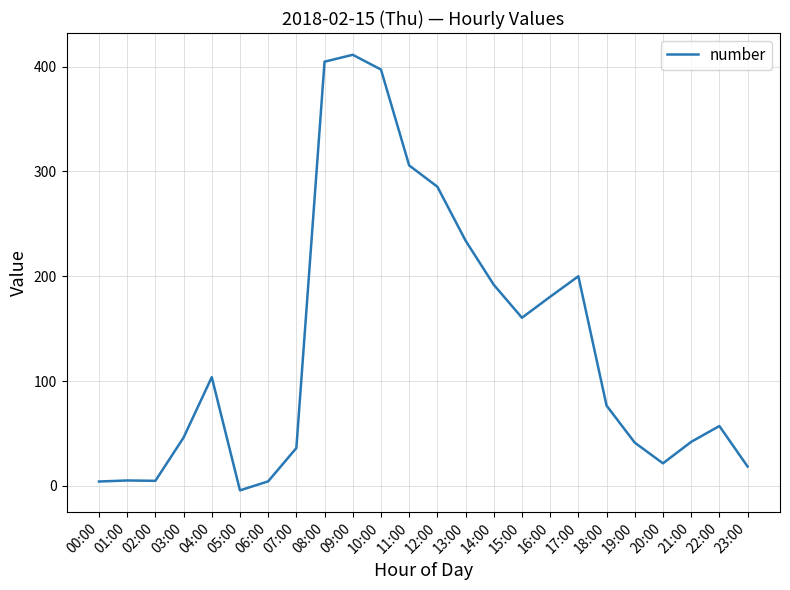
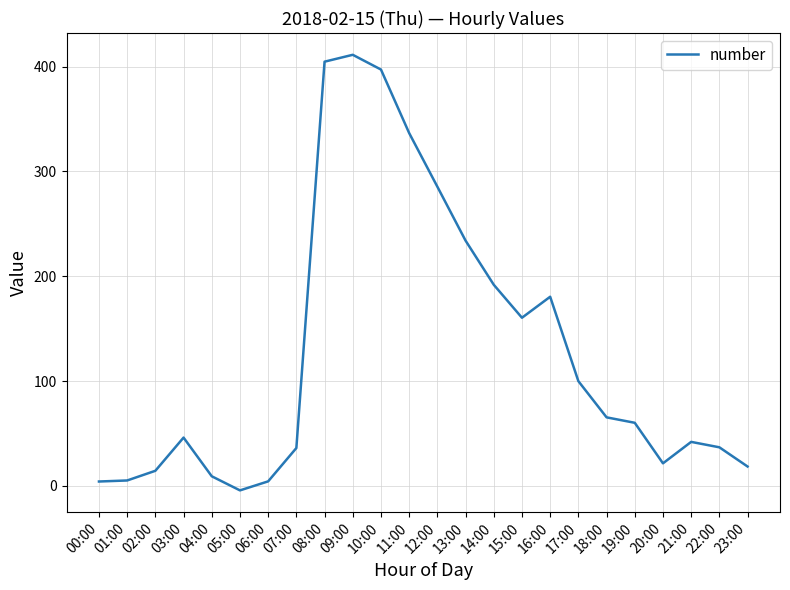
  {
    "00:00": 4,
    "01:00": 5,
-   "02:00": 5,
+   "02:00": 14,
    "03:00": 46,
-   "04:00": 104,
+   "04:00": 9,
    "05:00": -4,
    "06:00": 4,
    "07:00": 36,
    "08:00": 405,
    "09:00": 411,
    "10:00": 397,
-   "11:00": 306,
+   "11:00": 337,
    "12:00": 285,
    "13:00": 234,
    "14:00": 192,
    "15:00": 160,
    "16:00": 180,
-   "17:00": 200,
-   "18:00": 77,
-   "19:00": 41,
+   "17:00": 100,
+   "18:00": 65,
+   "19:00": 60,
    "20:00": 22,
    "21:00": 42,
-   "22:00": 57,
+   "22:00": 37,
    "23:00": 19
  }
